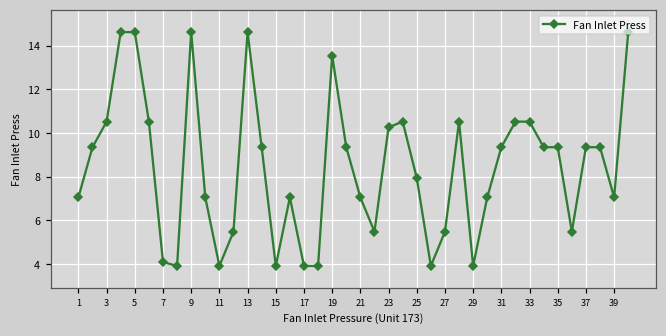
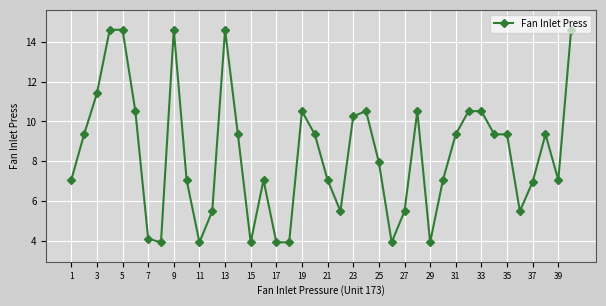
  {
    "1": 7.1,
-   "3": 10.5,
+   "3": 11.4,
    "5": 14.6,
    "7": 4.1,
    "9": 14.6,
    "11": 3.9,
    "13": 14.6,
    "15": 3.9,
    "17": 3.9,
-   "19": 13.5,
+   "19": 10.5,
    "21": 7.1,
    "23": 10.3,
    "25": 7.9,
    "27": 5.5,
    "29": 3.9,
    "31": 9.4,
    "33": 10.5,
    "35": 9.4,
-   "37": 9.4,
+   "37": 7.0,
    "39": 7.1
  }
